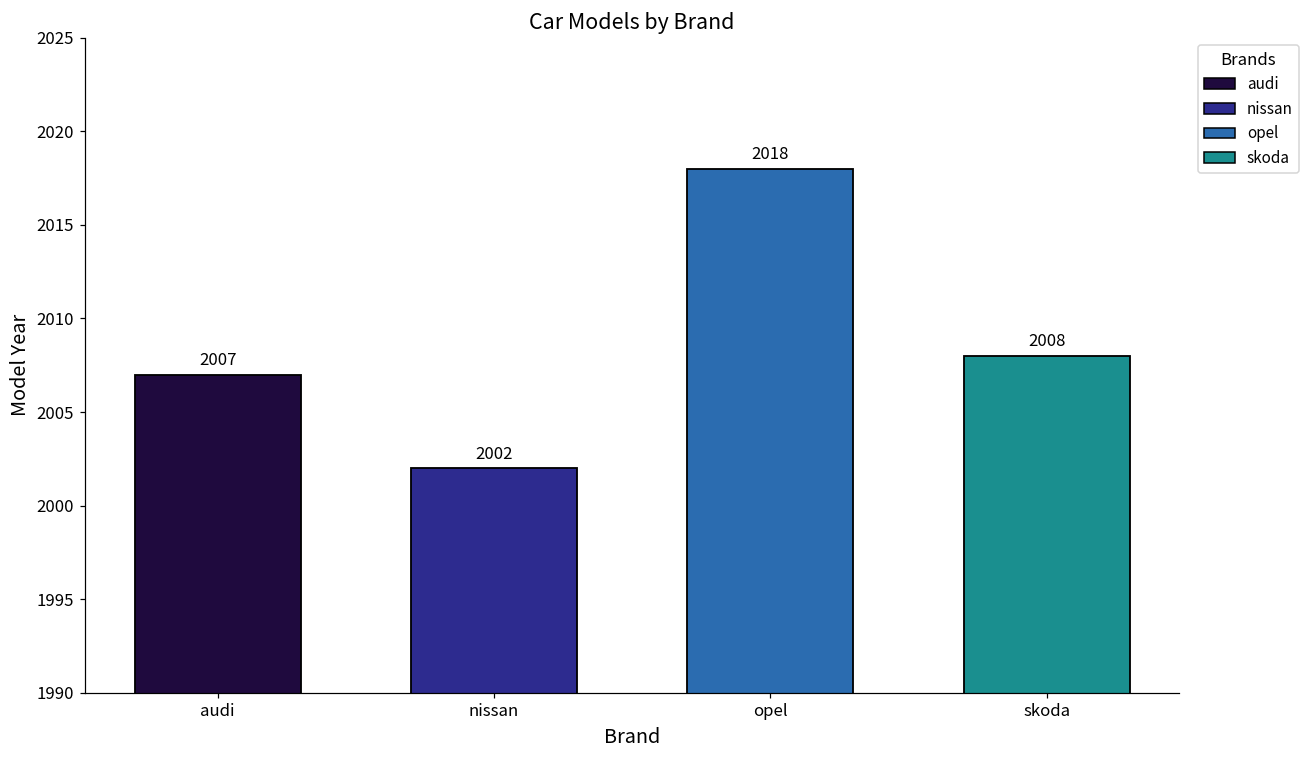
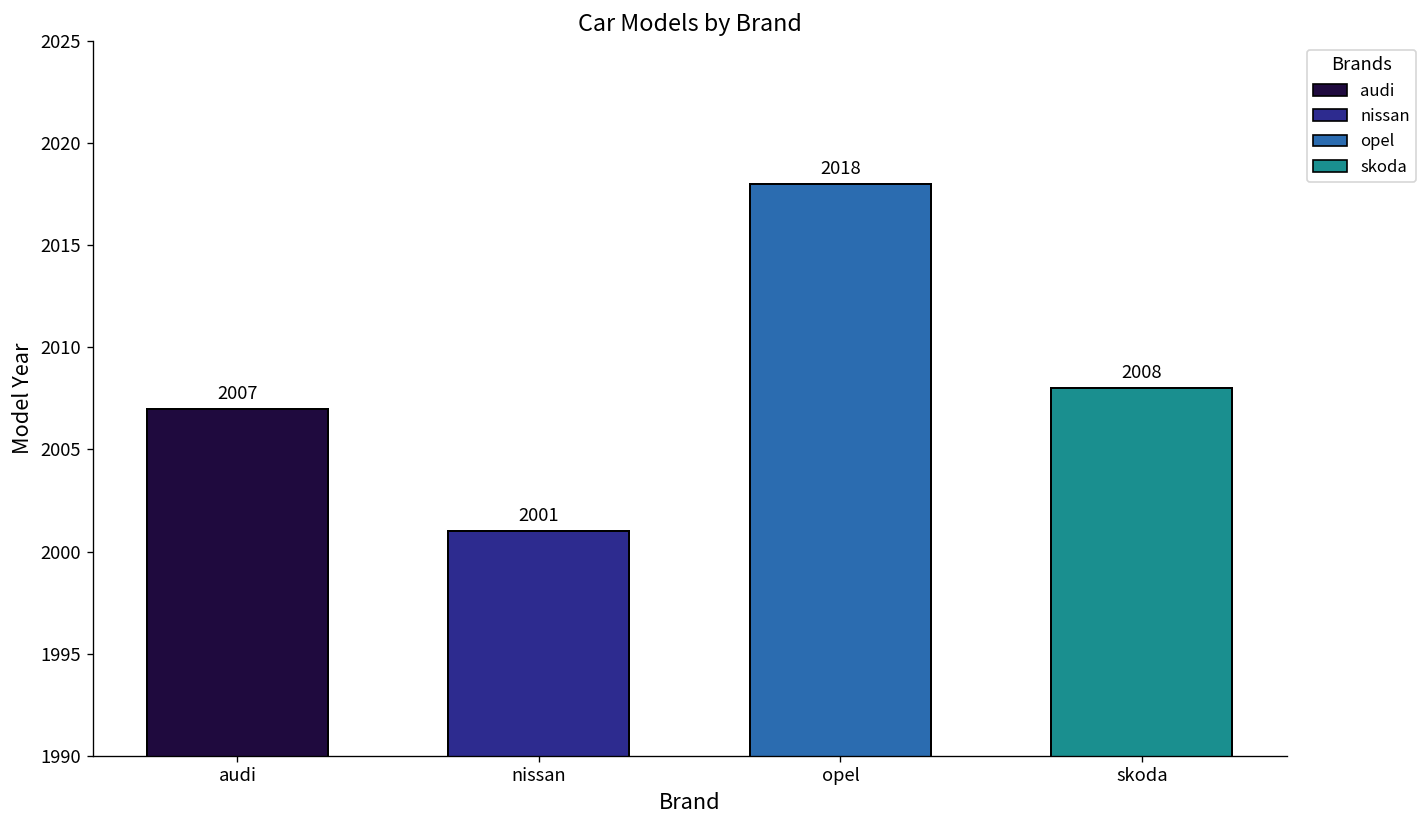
  {
    "audi": 2007,
-   "nissan": 2002,
+   "nissan": 2001,
    "opel": 2018,
    "skoda": 2008
  }
